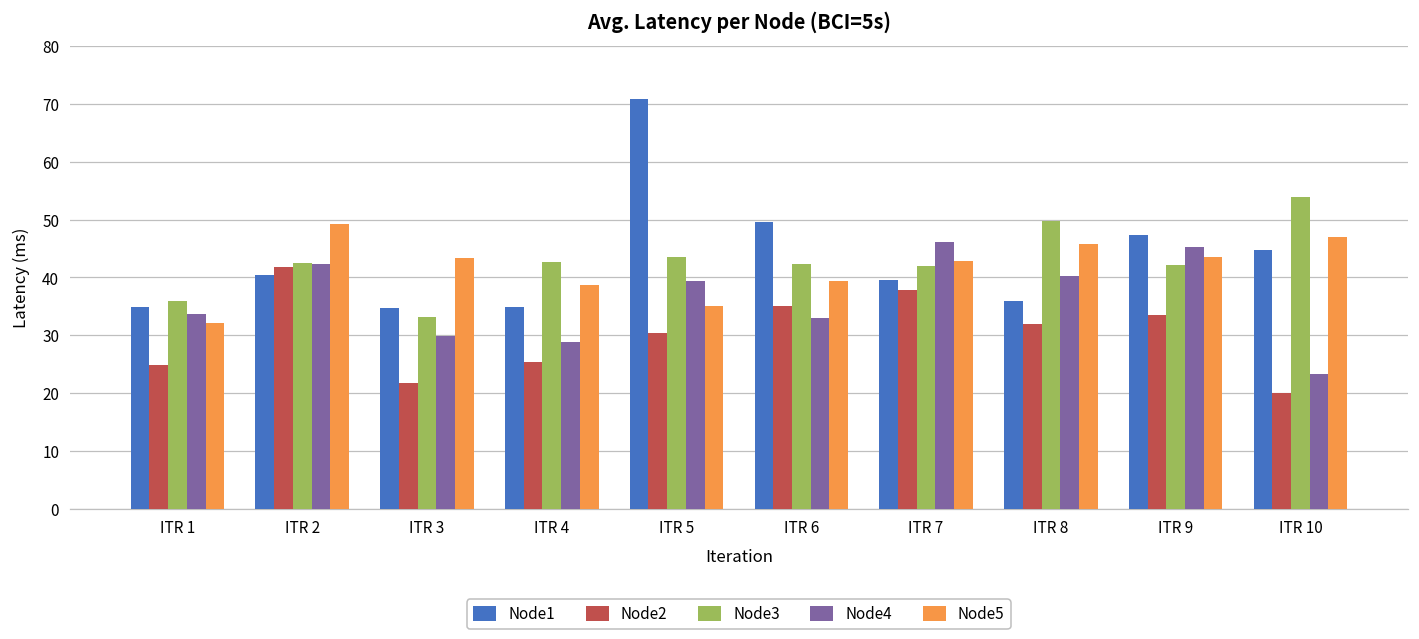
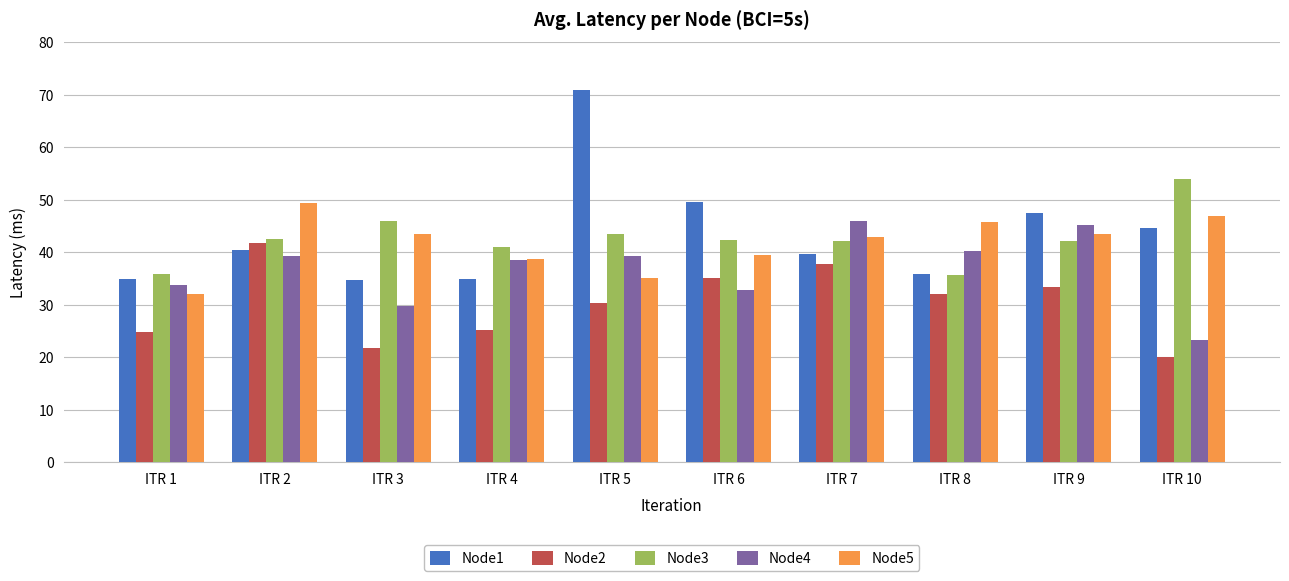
  {
    "Node1": {
      "ITR 1": 35,
      "ITR 2": 40,
      "ITR 3": 35,
      "ITR 4": 35,
      "ITR 5": 71,
      "ITR 6": 50,
      "ITR 7": 40,
      "ITR 8": 36,
      "ITR 9": 47,
      "ITR 10": 45
    },
    "Node2": {
      "ITR 1": 25,
      "ITR 2": 42,
      "ITR 3": 22,
      "ITR 4": 25,
      "ITR 5": 30,
      "ITR 6": 35,
      "ITR 7": 38,
      "ITR 8": 32,
      "ITR 9": 33,
      "ITR 10": 20
    },
    "Node3": {
      "ITR 1": 36,
      "ITR 2": 43,
-     "ITR 3": 33,
-     "ITR 4": 43,
+     "ITR 3": 46,
+     "ITR 4": 41,
      "ITR 5": 44,
      "ITR 6": 42,
      "ITR 7": 42,
-     "ITR 8": 50,
+     "ITR 8": 36,
      "ITR 9": 42,
      "ITR 10": 54
    },
    "Node4": {
      "ITR 1": 34,
-     "ITR 2": 42,
+     "ITR 2": 39,
      "ITR 3": 30,
-     "ITR 4": 29,
+     "ITR 4": 38,
      "ITR 5": 39,
      "ITR 6": 33,
      "ITR 7": 46,
      "ITR 8": 40,
      "ITR 9": 45,
      "ITR 10": 23
    },
    "Node5": {
      "ITR 1": 32,
      "ITR 2": 49,
      "ITR 3": 43,
      "ITR 4": 39,
      "ITR 5": 35,
      "ITR 6": 39,
      "ITR 7": 43,
      "ITR 8": 46,
      "ITR 9": 44,
      "ITR 10": 47
    }
  }
